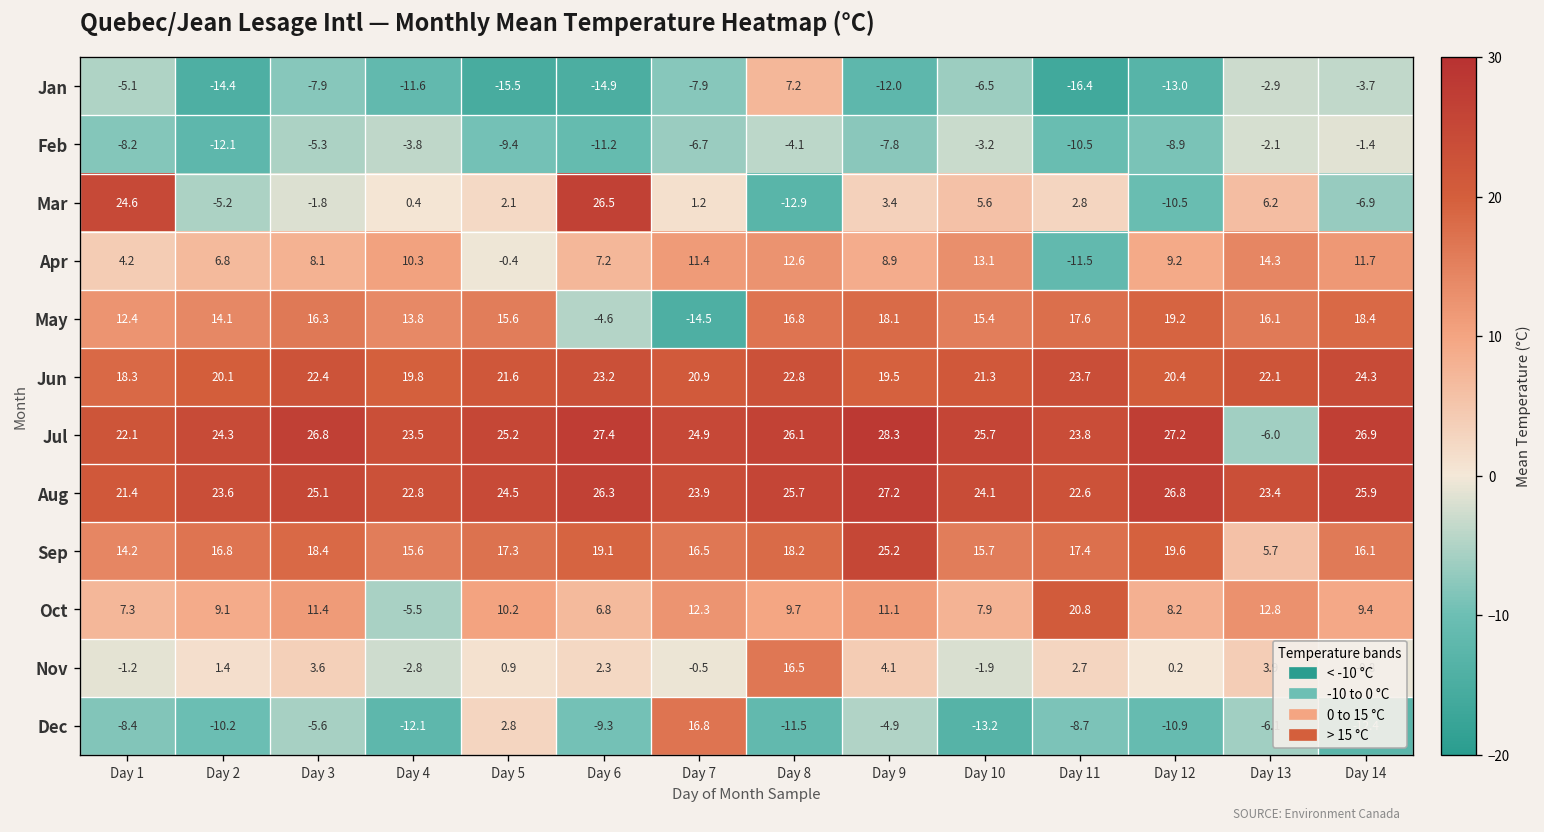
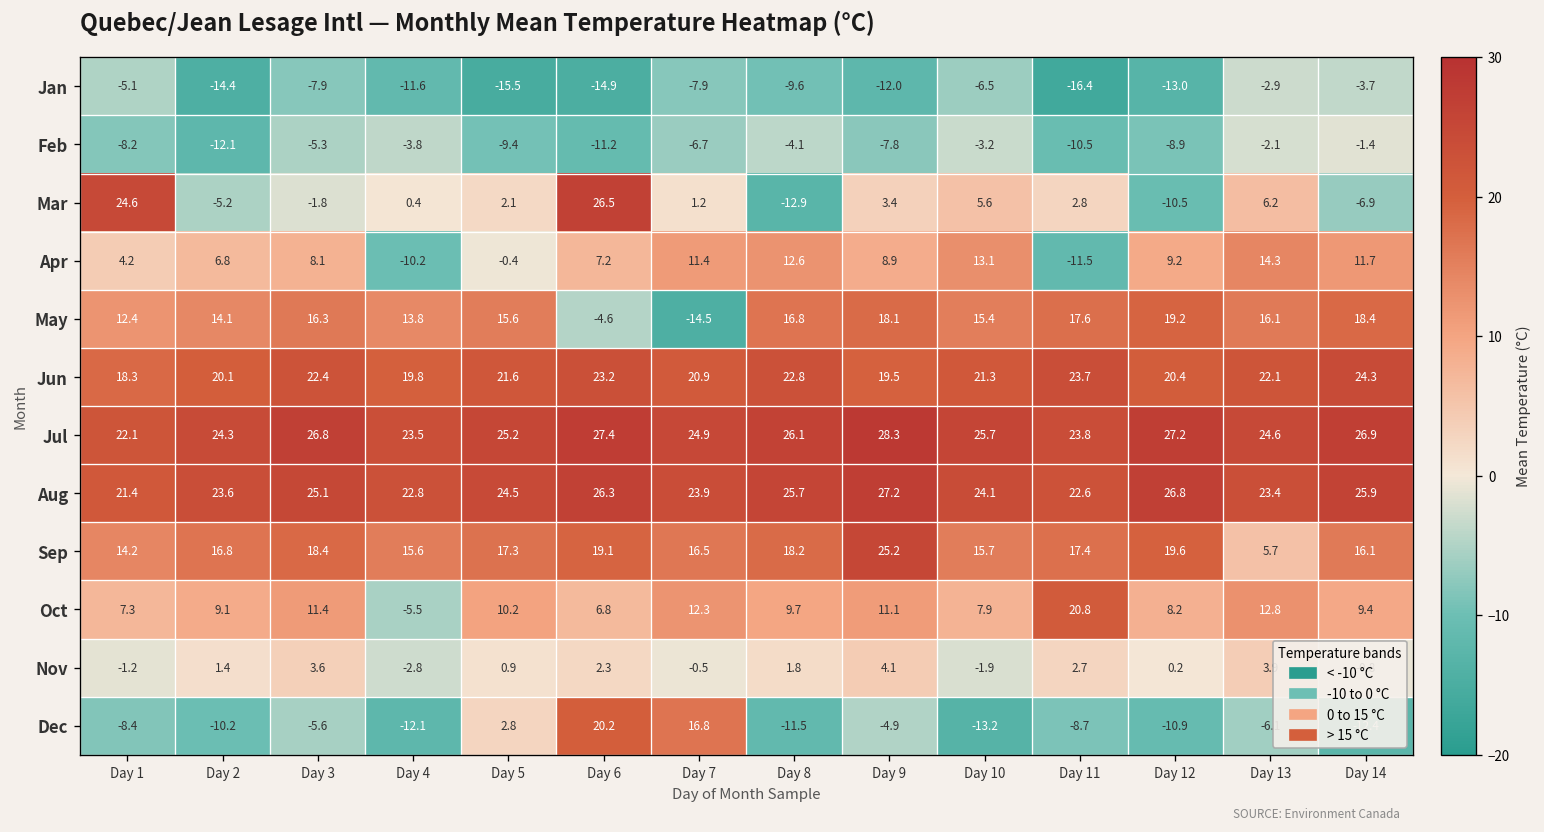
  {
    "Jan": {
      "Day 1": -5.1,
      "Day 2": -14.4,
      "Day 3": -7.9,
      "Day 4": -11.6,
      "Day 5": -15.5,
      "Day 6": -14.9,
      "Day 7": -7.9,
-     "Day 8": 7.2,
+     "Day 8": -9.6,
      "Day 9": -12.0,
      "Day 10": -6.5,
      "Day 11": -16.4,
      "Day 12": -13.0,
      "Day 13": -2.9,
      "Day 14": -3.7
    },
    "Feb": {
      "Day 1": -8.2,
      "Day 2": -12.1,
      "Day 3": -5.3,
      "Day 4": -3.8,
      "Day 5": -9.4,
      "Day 6": -11.2,
      "Day 7": -6.7,
      "Day 8": -4.1,
      "Day 9": -7.8,
      "Day 10": -3.2,
      "Day 11": -10.5,
      "Day 12": -8.9,
      "Day 13": -2.1,
      "Day 14": -1.4
    },
    "Mar": {
      "Day 1": 24.6,
      "Day 2": -5.2,
      "Day 3": -1.8,
      "Day 4": 0.4,
      "Day 5": 2.1,
      "Day 6": 26.5,
      "Day 7": 1.2,
      "Day 8": -12.9,
      "Day 9": 3.4,
      "Day 10": 5.6,
      "Day 11": 2.8,
      "Day 12": -10.5,
      "Day 13": 6.2,
      "Day 14": -6.9
    },
    "Apr": {
      "Day 1": 4.2,
      "Day 2": 6.8,
      "Day 3": 8.1,
-     "Day 4": 10.3,
+     "Day 4": -10.2,
      "Day 5": -0.4,
      "Day 6": 7.2,
      "Day 7": 11.4,
      "Day 8": 12.6,
      "Day 9": 8.9,
      "Day 10": 13.1,
      "Day 11": -11.5,
      "Day 12": 9.2,
      "Day 13": 14.3,
      "Day 14": 11.7
    },
    "May": {
      "Day 1": 12.4,
      "Day 2": 14.1,
      "Day 3": 16.3,
      "Day 4": 13.8,
      "Day 5": 15.6,
      "Day 6": -4.6,
      "Day 7": -14.5,
      "Day 8": 16.8,
      "Day 9": 18.1,
      "Day 10": 15.4,
      "Day 11": 17.6,
      "Day 12": 19.2,
      "Day 13": 16.1,
      "Day 14": 18.4
    },
    "Jun": {
      "Day 1": 18.3,
      "Day 2": 20.1,
      "Day 3": 22.4,
      "Day 4": 19.8,
      "Day 5": 21.6,
      "Day 6": 23.2,
      "Day 7": 20.9,
      "Day 8": 22.8,
      "Day 9": 19.5,
      "Day 10": 21.3,
      "Day 11": 23.7,
      "Day 12": 20.4,
      "Day 13": 22.1,
      "Day 14": 24.3
    },
    "Jul": {
      "Day 1": 22.1,
      "Day 2": 24.3,
      "Day 3": 26.8,
      "Day 4": 23.5,
      "Day 5": 25.2,
      "Day 6": 27.4,
      "Day 7": 24.9,
      "Day 8": 26.1,
      "Day 9": 28.3,
      "Day 10": 25.7,
      "Day 11": 23.8,
      "Day 12": 27.2,
-     "Day 13": -6.0,
+     "Day 13": 24.6,
      "Day 14": 26.9
    },
    "Aug": {
      "Day 1": 21.4,
      "Day 2": 23.6,
      "Day 3": 25.1,
      "Day 4": 22.8,
      "Day 5": 24.5,
      "Day 6": 26.3,
      "Day 7": 23.9,
      "Day 8": 25.7,
      "Day 9": 27.2,
      "Day 10": 24.1,
      "Day 11": 22.6,
      "Day 12": 26.8,
      "Day 13": 23.4,
      "Day 14": 25.9
    },
    "Sep": {
      "Day 1": 14.2,
      "Day 2": 16.8,
      "Day 3": 18.4,
      "Day 4": 15.6,
      "Day 5": 17.3,
      "Day 6": 19.1,
      "Day 7": 16.5,
      "Day 8": 18.2,
      "Day 9": 25.2,
      "Day 10": 15.7,
      "Day 11": 17.4,
      "Day 12": 19.6,
      "Day 13": 5.7,
      "Day 14": 16.1
    },
    "Oct": {
      "Day 1": 7.3,
      "Day 2": 9.1,
      "Day 3": 11.4,
      "Day 4": -5.5,
      "Day 5": 10.2,
      "Day 6": 6.8,
      "Day 7": 12.3,
      "Day 8": 9.7,
      "Day 9": 11.1,
      "Day 10": 7.9,
      "Day 11": 20.8,
      "Day 12": 8.2,
      "Day 13": 12.8,
      "Day 14": 9.4
    },
    "Nov": {
      "Day 1": -1.2,
      "Day 2": 1.4,
      "Day 3": 3.6,
      "Day 4": -2.8,
      "Day 5": 0.9,
      "Day 6": 2.3,
      "Day 7": -0.5,
-     "Day 8": 16.5,
+     "Day 8": 1.8,
      "Day 9": 4.1,
      "Day 10": -1.9,
      "Day 11": 2.7,
      "Day 12": 0.2
    },
    "Dec": {
      "Day 1": -8.4,
      "Day 2": -10.2,
      "Day 3": -5.6,
      "Day 4": -12.1,
      "Day 5": 2.8,
-     "Day 6": -9.3,
+     "Day 6": 20.2,
      "Day 7": 16.8,
      "Day 8": -11.5,
      "Day 9": -4.9,
      "Day 10": -13.2,
      "Day 11": -8.7,
      "Day 12": -10.9
    }
  }
